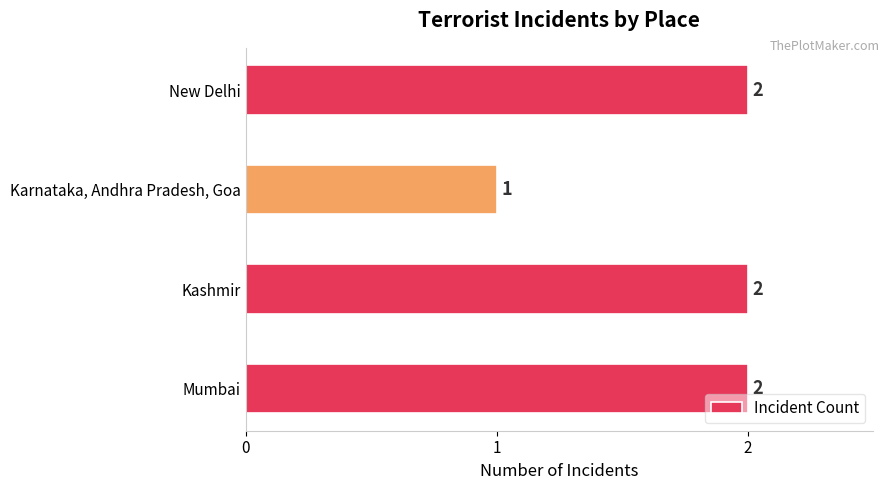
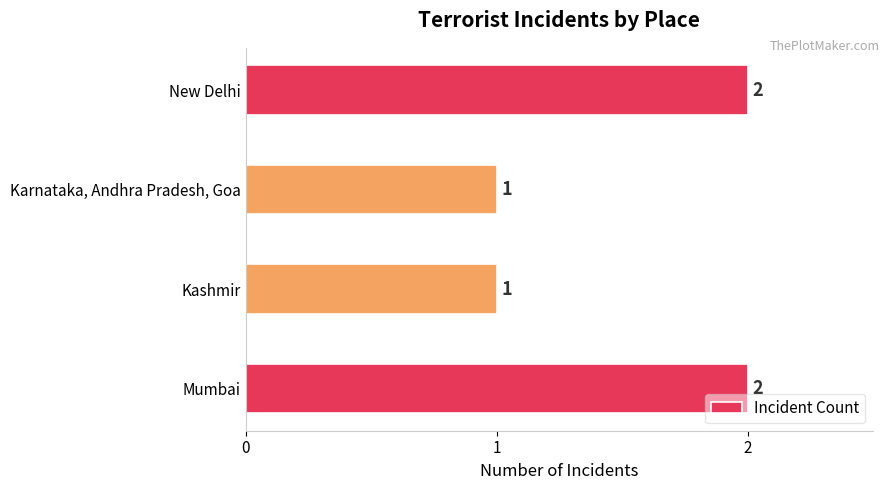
  {
    "New Delhi": 2,
    "Karnataka, Andhra Pradesh, Goa": 1,
-   "Kashmir": 2
+   "Kashmir": 1
  }
